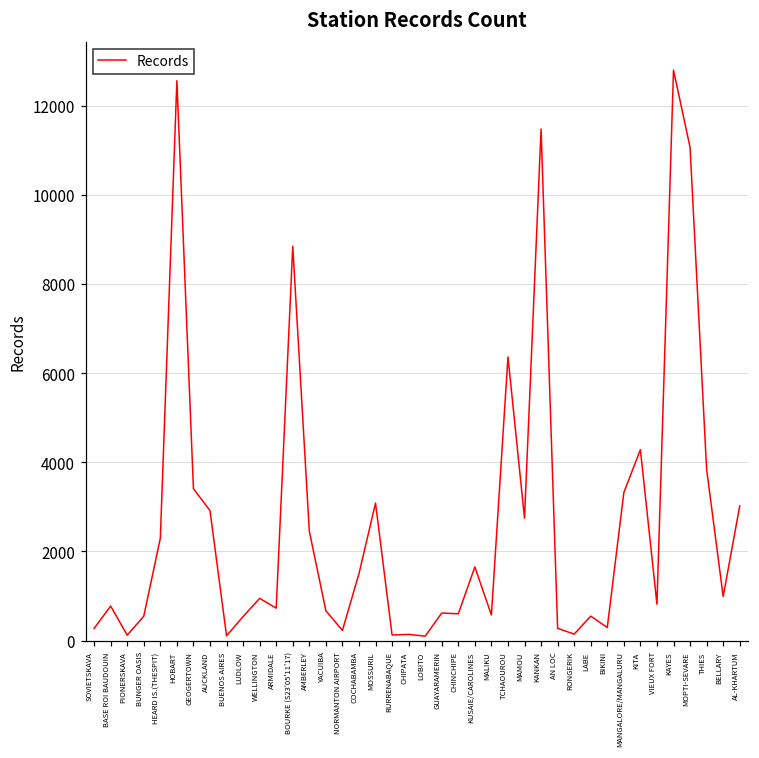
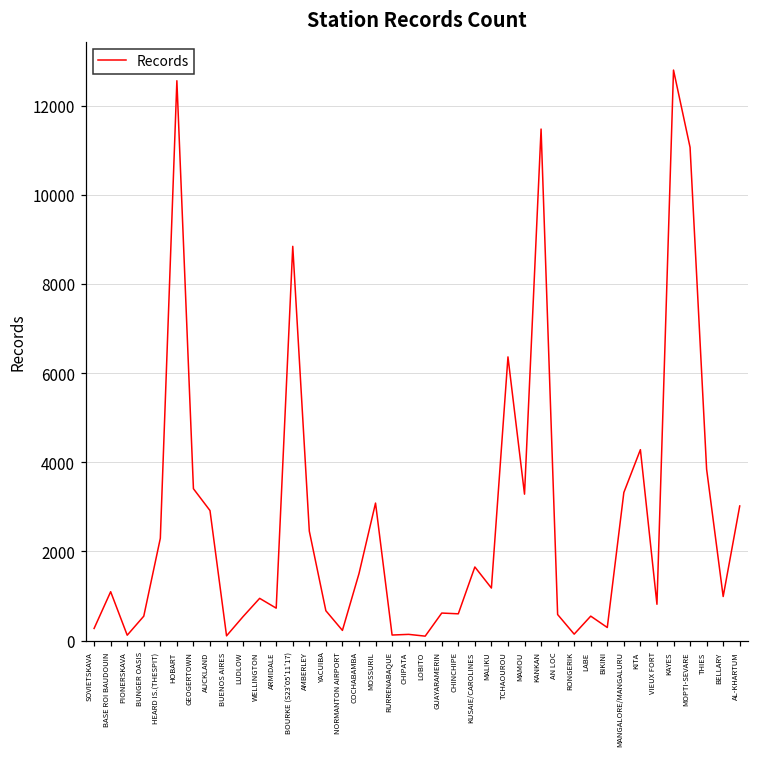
  {
    "SOVIETSKAVA": 300,
-   "BASE ROI BAUDOUIN": 800,
+   "BASE ROI BAUDOUIN": 1100,
    "PIONERSKAVA": 100,
    "BUNGER OASIS": 500,
    "HEARD IS.(THESPIT)": 2300,
    "HOBART": 12600,
    "GEOGERTOWN": 3400,
    "AUCKLAND": 2900,
    "BUENOS AIRES": 100,
    "LUDLOW": 500,
    "WELLINGTON": 900,
    "ARMIDALE": 700,
    "BOURKE (S23'05'11'17)": 8800,
    "AMBERLEY": 2500,
    "YACUIBA": 700,
    "NORMANTON AIRPORT": 200,
    "COCHABAMBA": 1500,
    "MOSSURIL": 3100,
    "RURRENABAQUE": 100,
    "CHIPATA": 100,
    "LOBITO": 100,
    "GUAYARAMERIN": 600,
    "CHINCHIPE": 600,
    "KUSAIE/CAROLINES": 1700,
-   "MALIKU": 600,
+   "MALIKU": 1200,
    "TCHAOUROU": 6400,
-   "MAMOU": 2700,
+   "MAMOU": 3300,
    "KANKAN": 11500,
-   "AN LOC": 300,
+   "AN LOC": 600,
    "RONGERIK": 100,
    "LABE": 500,
    "BIKINI": 300,
    "MANGALORE/MANGALURU": 3300,
    "KITA": 4300,
    "VIEUX FORT": 800,
    "KAYES": 12800,
    "MOPTI-SEVARE": 11100,
    "THIES": 3800,
    "BELLARY": 1000,
    "AL-KHARTUM": 3000
  }
